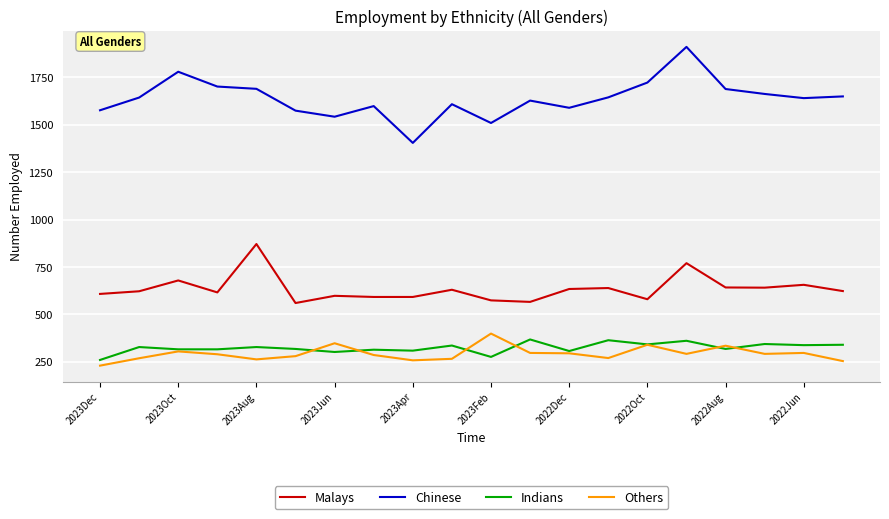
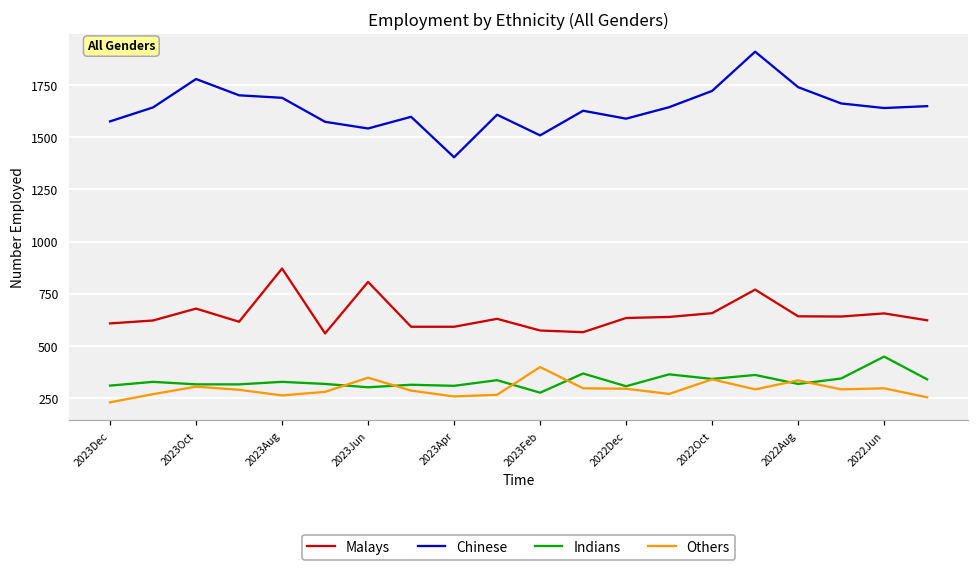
  {
    "Malays": {
      "2023Dec": 610,
      "2023Oct": 680,
      "2023Aug": 870,
-     "2023Jun": 600,
+     "2023Jun": 810,
      "2023Apr": 590,
      "2023Feb": 570,
      "2022Dec": 630,
-     "2022Oct": 580,
+     "2022Oct": 660,
      "2022Aug": 640,
      "2022Jun": 660
    },
    "Chinese": {
      "2023Dec": 1580,
      "2023Oct": 1780,
      "2023Aug": 1690,
      "2023Jun": 1540,
      "2023Apr": 1400,
      "2023Feb": 1510,
      "2022Dec": 1590,
      "2022Oct": 1720,
-     "2022Aug": 1690,
+     "2022Aug": 1740,
      "2022Jun": 1640
    },
    "Indians": {
-     "2023Dec": 260,
+     "2023Dec": 310,
      "2023Aug": 330,
      "2023Jun": 300,
      "2023Apr": 310,
      "2023Feb": 280,
      "2022Aug": 320,
-     "2022Jun": 340
+     "2022Jun": 450
    },
    "Others": {
      "2023Dec": 230,
      "2023Aug": 260,
      "2023Jun": 350,
      "2023Apr": 260,
      "2023Feb": 400,
      "2022Aug": 340,
      "2022Jun": 300
    }
  }
